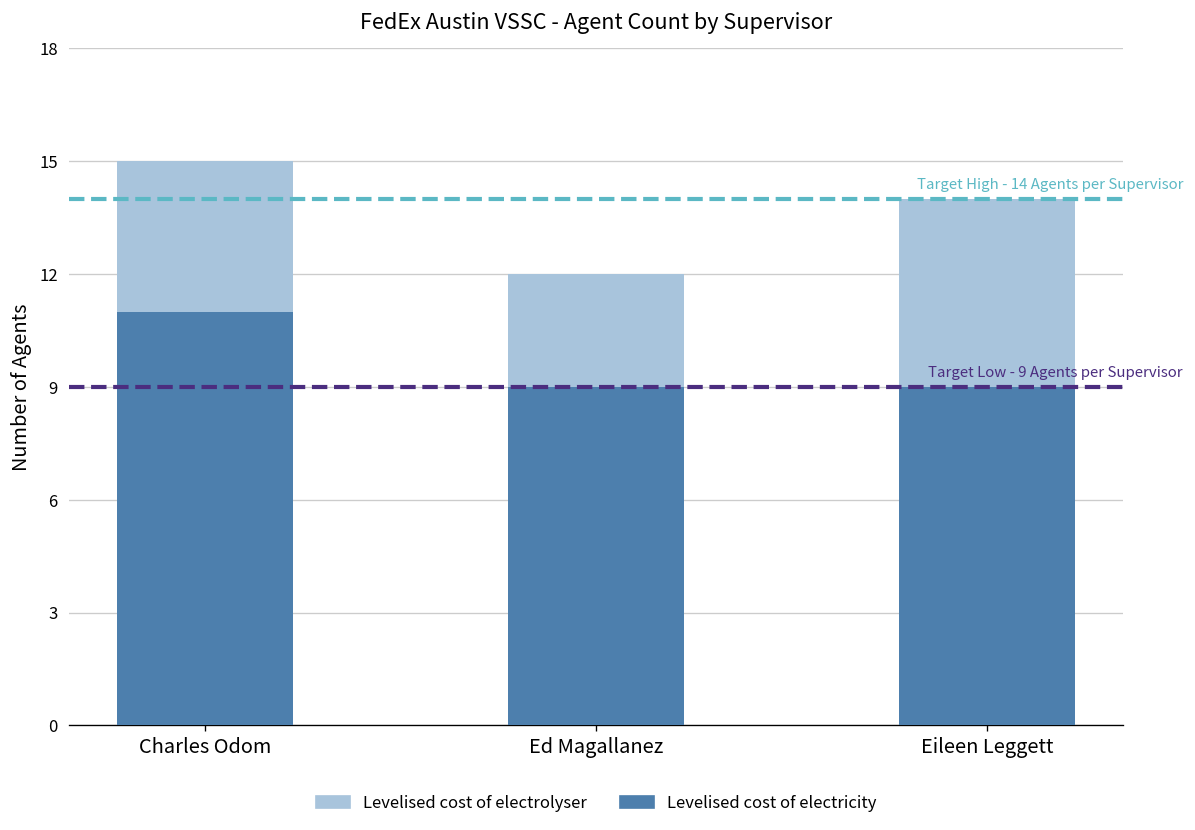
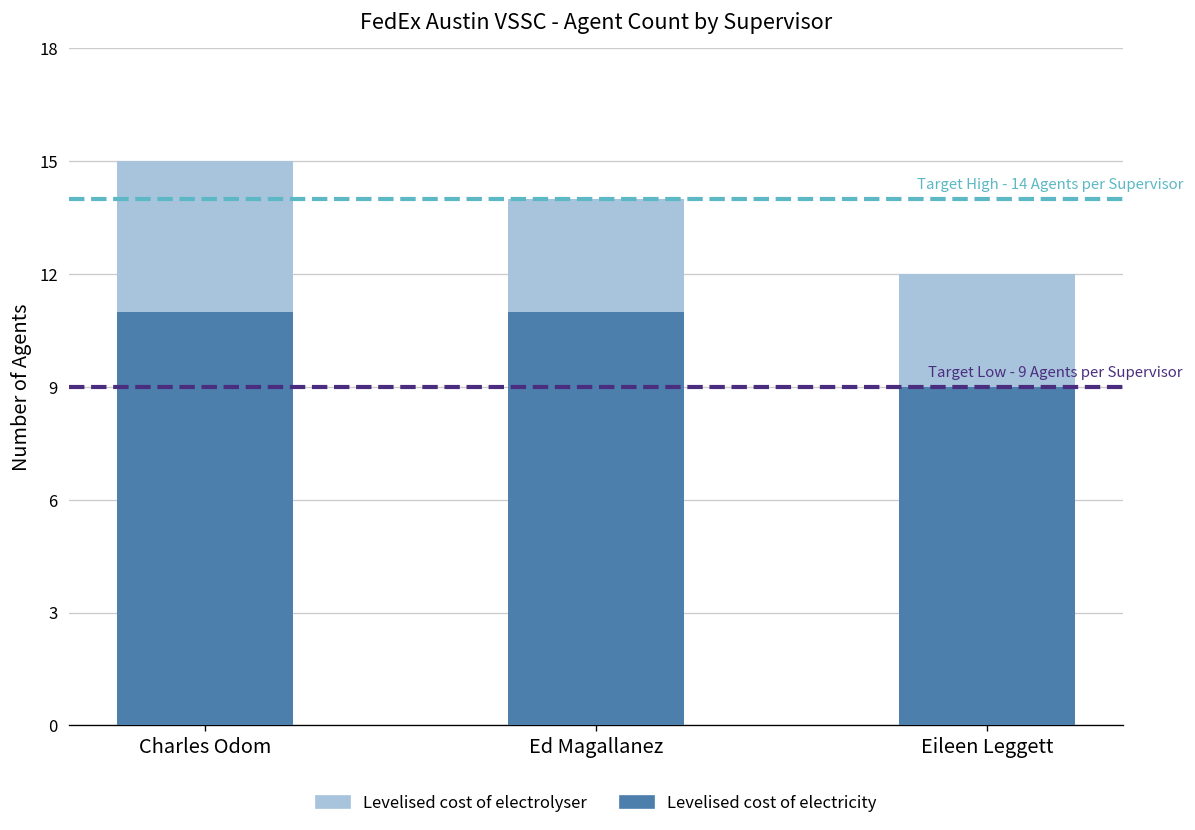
  {
    "Levelised cost of electricity": {
      "Charles Odom": 11,
-     "Ed Magallanez": 9
+     "Ed Magallanez": 11
    },
    "Levelised cost of electrolyser": {
      "Charles Odom": 4,
      "Ed Magallanez": 3,
-     "Eileen Leggett": 5
+     "Eileen Leggett": 3
    }
  }
